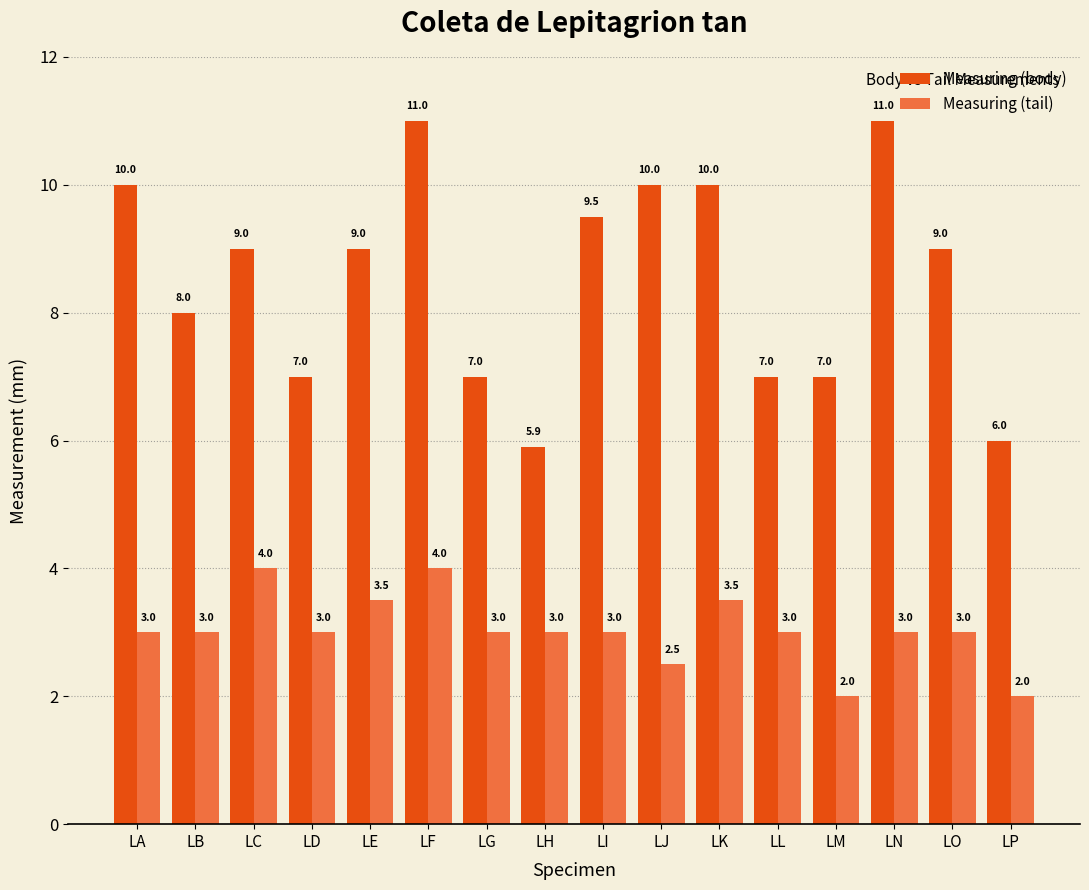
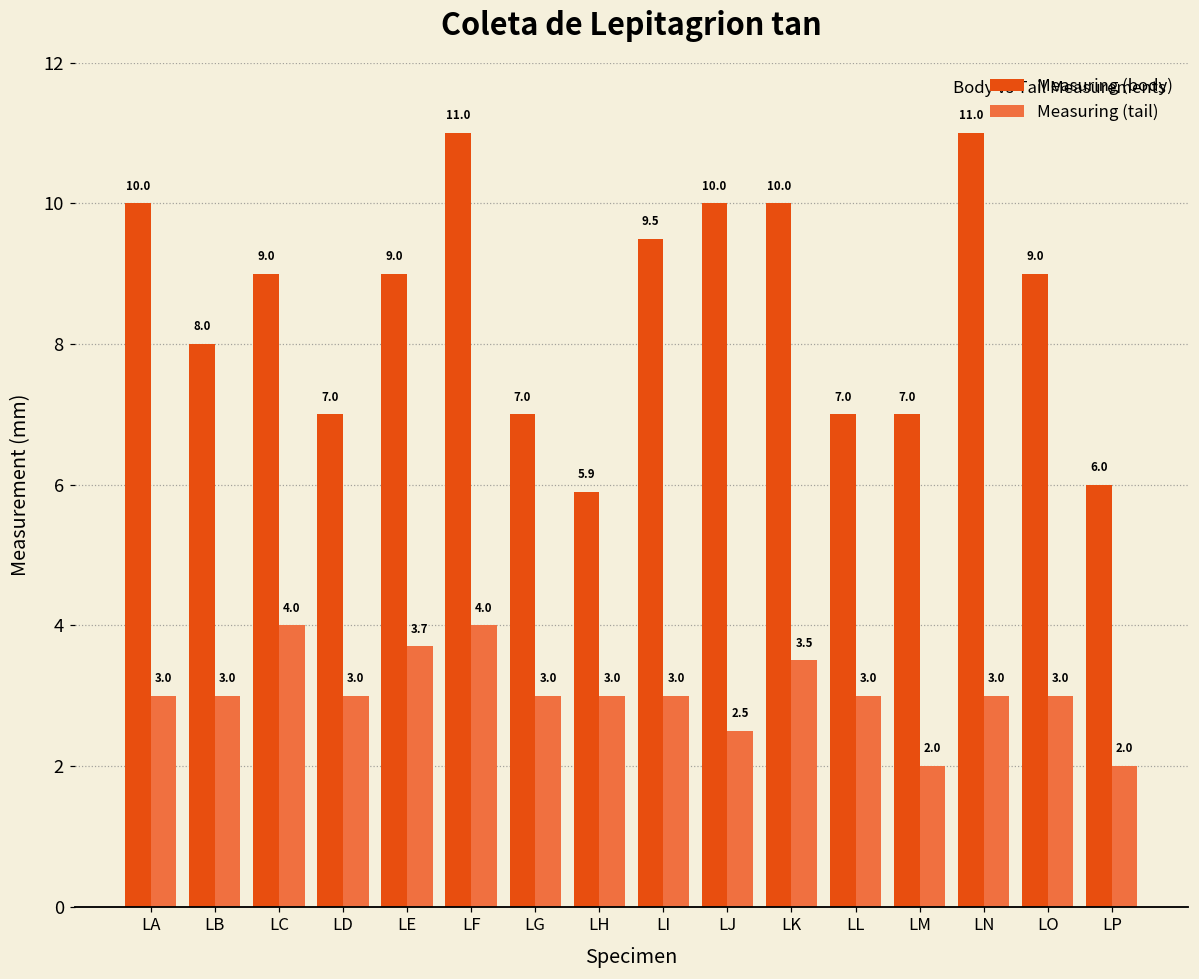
  {
    "Measuring (body)": {
      "LA": 10.0,
      "LB": 8.0,
      "LC": 9.0,
      "LD": 7.0,
      "LE": 9.0,
      "LF": 11.0,
      "LG": 7.0,
      "LH": 5.9,
      "LI": 9.5,
      "LJ": 10.0,
      "LK": 10.0,
      "LL": 7.0,
      "LM": 7.0,
      "LN": 11.0,
      "LO": 9.0,
      "LP": 6.0
    },
    "Measuring (tail)": {
      "LA": 3.0,
      "LB": 3.0,
      "LC": 4.0,
      "LD": 3.0,
-     "LE": 3.5,
+     "LE": 3.7,
      "LF": 4.0,
      "LG": 3.0,
      "LH": 3.0,
      "LI": 3.0,
      "LJ": 2.5,
      "LK": 3.5,
      "LL": 3.0,
      "LM": 2.0,
      "LN": 3.0,
      "LO": 3.0,
      "LP": 2.0
    }
  }
